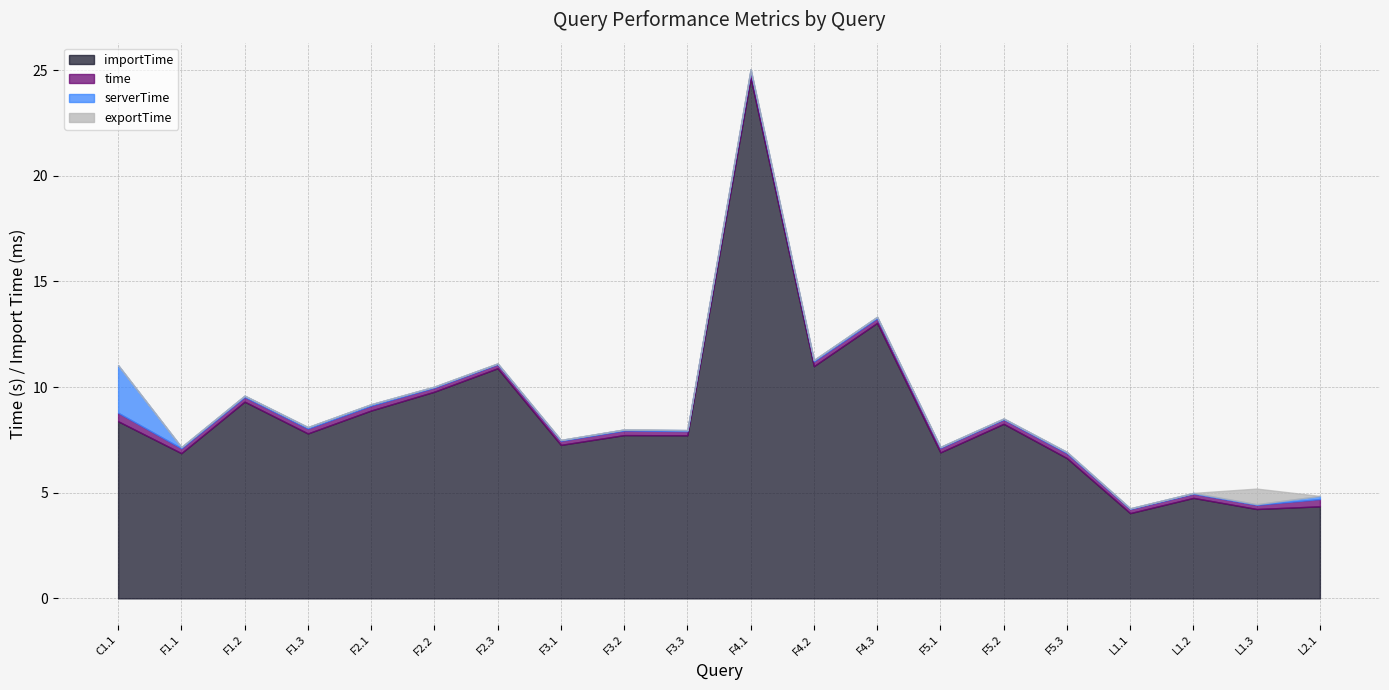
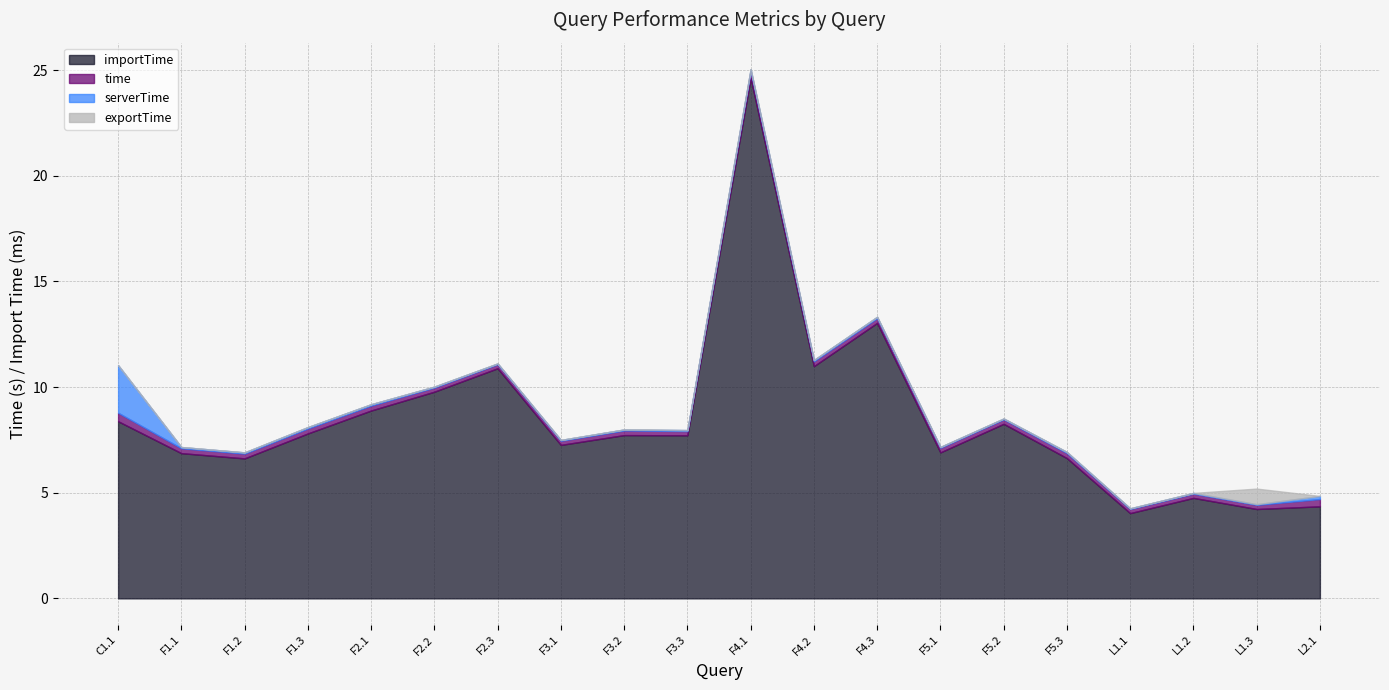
  {
    "importTime": {
      "C1.1": 8.4,
      "F1.1": 6.9,
-     "F1.2": 9.3,
+     "F1.2": 6.6,
      "F1.3": 7.8,
      "F2.1": 8.9,
      "F2.2": 9.8,
      "F2.3": 10.9,
      "F3.1": 7.3,
      "F3.2": 7.7,
      "F3.3": 7.7,
      "F4.1": 24.6,
      "F4.2": 11.0,
      "F4.3": 13.0,
      "F5.1": 6.9,
      "F5.2": 8.3,
      "F5.3": 6.6,
      "L1.1": 4.0,
      "L1.2": 4.8,
      "L1.3": 4.2,
      "L2.1": 4.4
    },
    "time": {
      "C1.1": 0.4,
      "L2.1": 0.3
    },
    "exportTime": {
      "L1.3": 0.7
    }
  }
